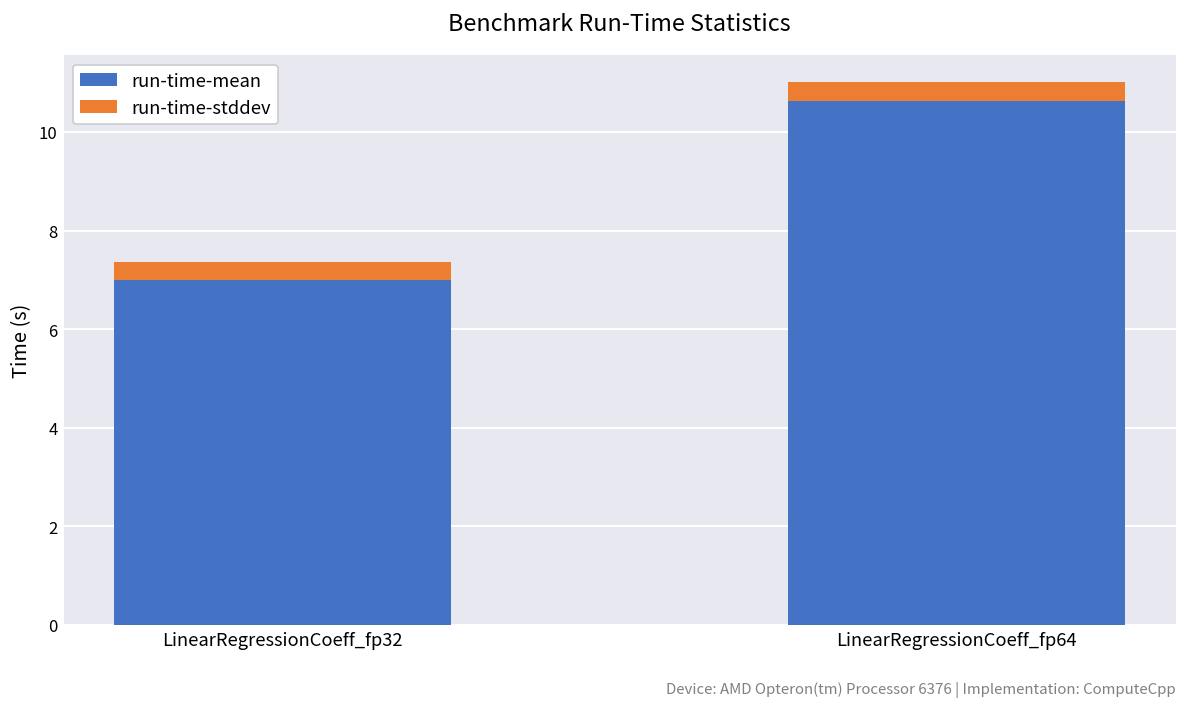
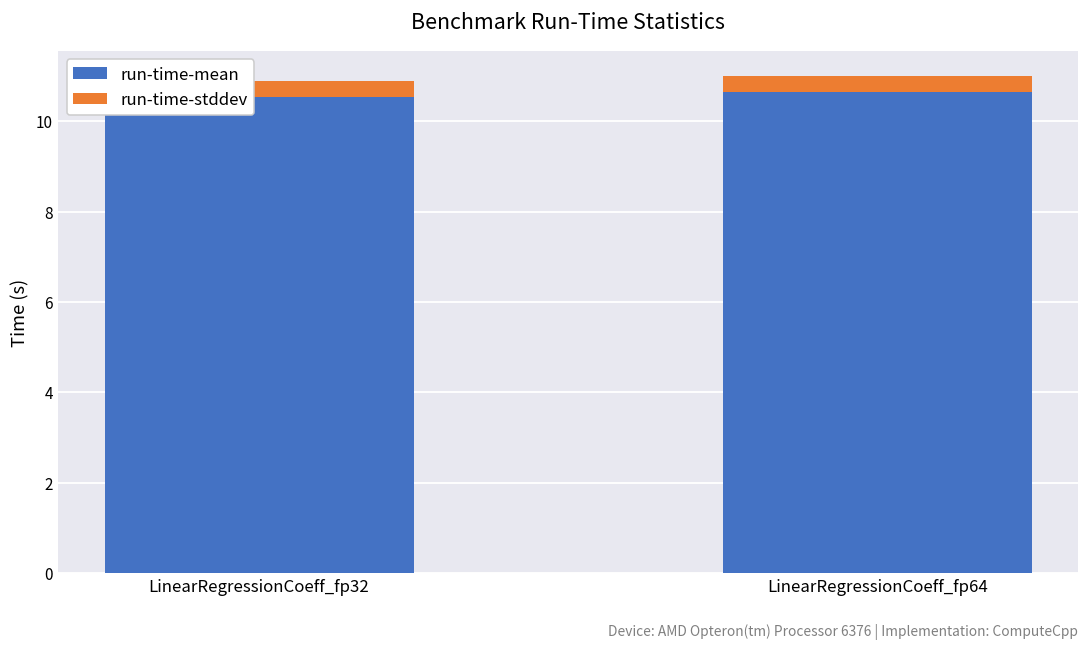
  {
    "run-time-mean": {
-     "LinearRegressionCoeff_fp32": 7.0,
+     "LinearRegressionCoeff_fp32": 10.5,
      "LinearRegressionCoeff_fp64": 10.6
    },
    "run-time-stddev": {
      "LinearRegressionCoeff_fp32": 0.4,
      "LinearRegressionCoeff_fp64": 0.4
    }
  }
